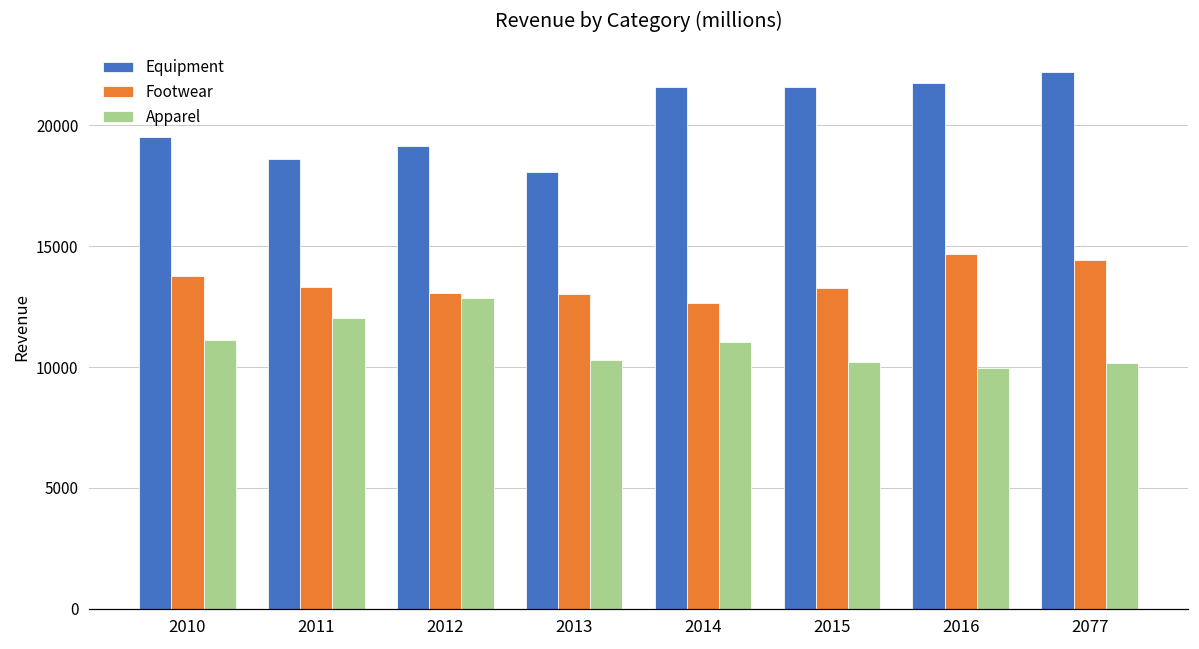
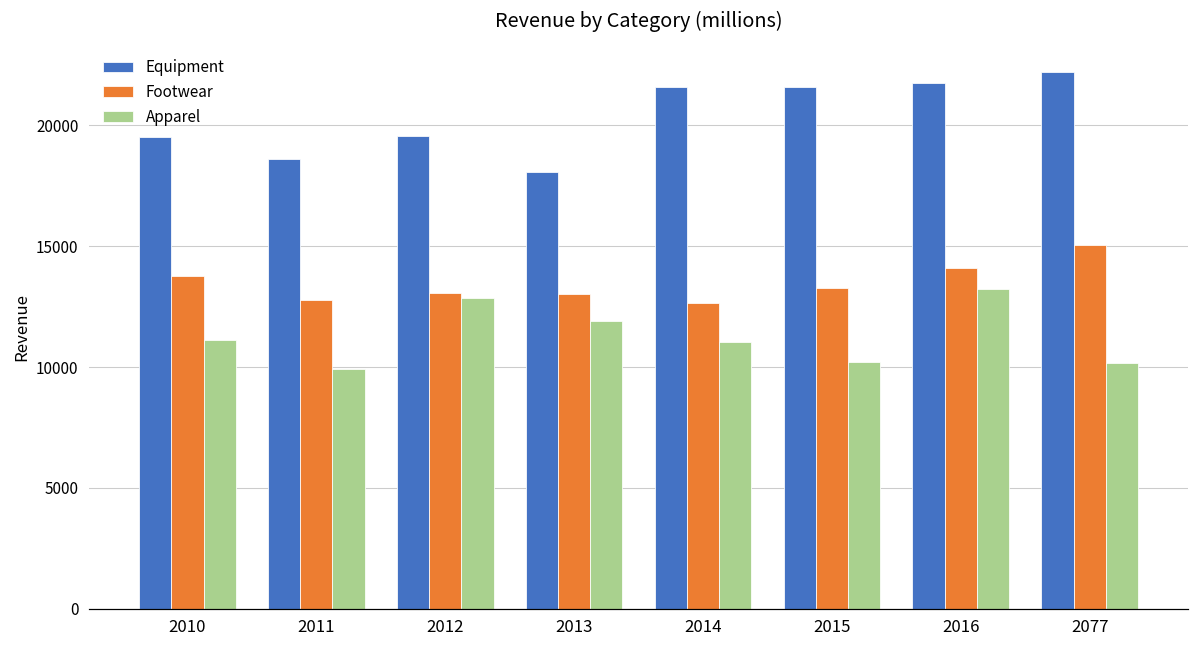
  {
    "Equipment": {
      "2010": 19500,
      "2011": 18600,
-     "2012": 19200,
+     "2012": 19600,
      "2013": 18100,
      "2014": 21600,
      "2015": 21600,
      "2016": 21700,
      "2077": 22200
    },
    "Footwear": {
      "2010": 13800,
-     "2011": 13300,
+     "2011": 12800,
      "2012": 13100,
      "2013": 13000,
      "2014": 12600,
      "2015": 13300,
-     "2016": 14700,
-     "2077": 14400
+     "2016": 14100,
+     "2077": 15100
    },
    "Apparel": {
      "2010": 11100,
-     "2011": 12000,
+     "2011": 9900,
      "2012": 12800,
-     "2013": 10300,
+     "2013": 11900,
      "2014": 11000,
      "2015": 10200,
-     "2016": 10000,
+     "2016": 13200,
      "2077": 10200
    }
  }
